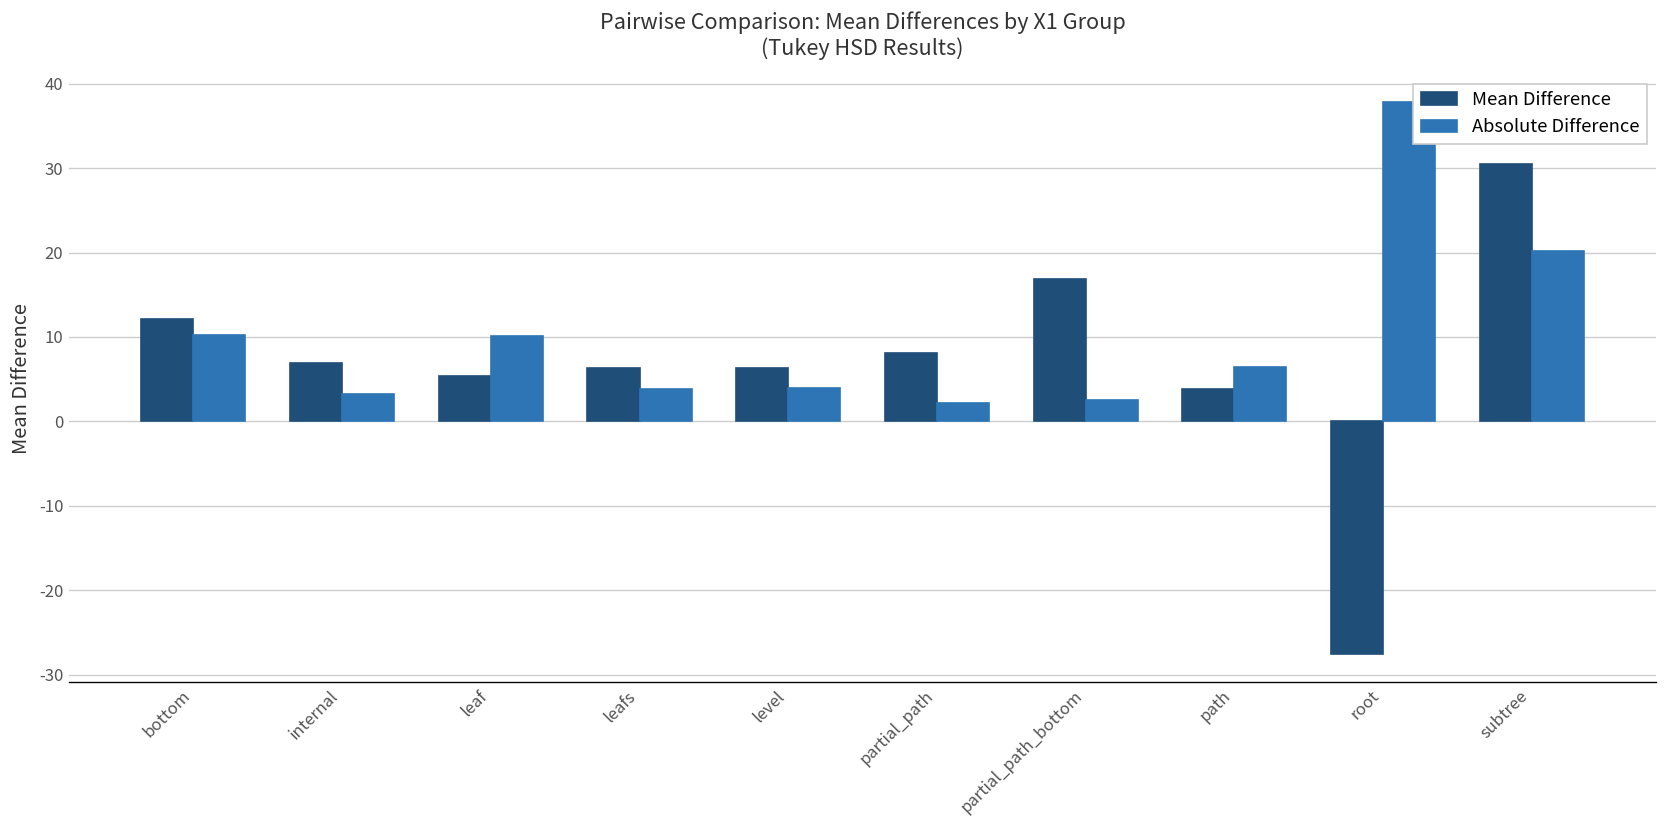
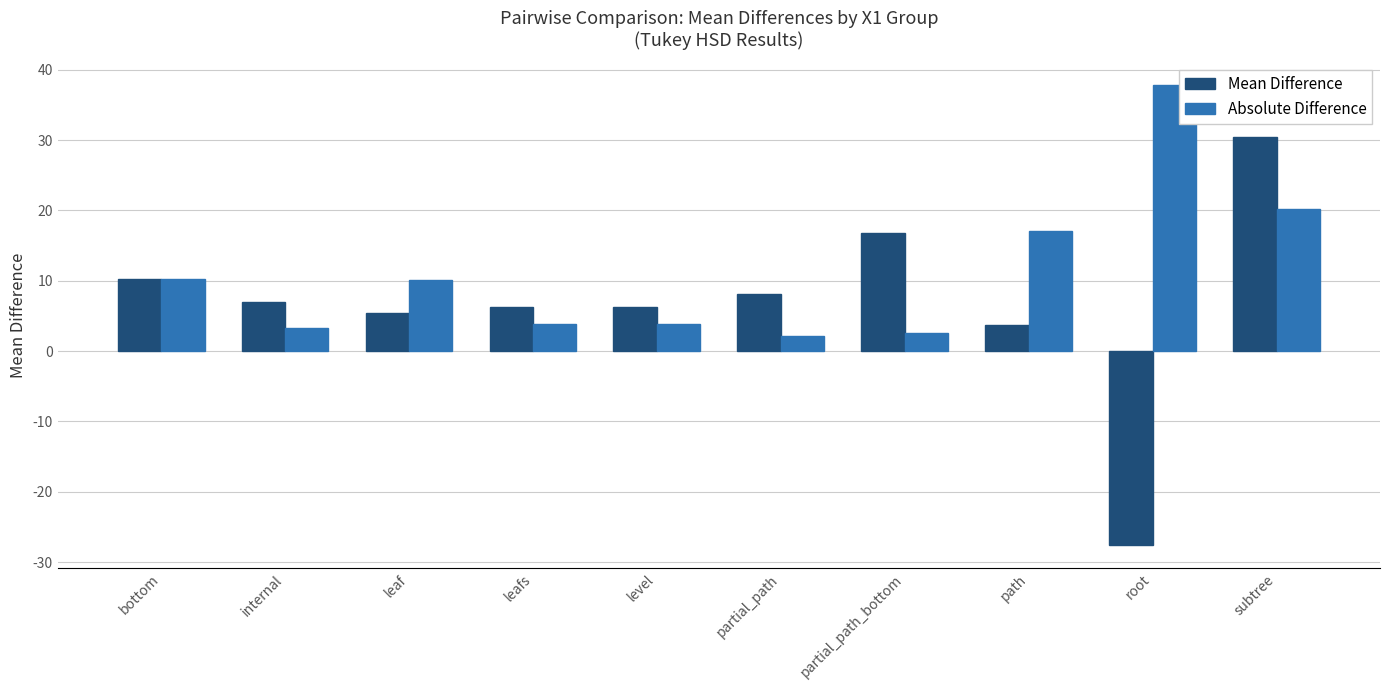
  {
    "Mean Difference": {
-     "bottom": 12,
+     "bottom": 10,
      "internal": 7,
      "leaf": 5,
      "leafs": 6,
      "level": 6,
      "partial_path": 8,
      "partial_path_bottom": 17,
      "path": 4,
      "root": -28,
      "subtree": 30
    },
    "Absolute Difference": {
      "bottom": 10,
      "internal": 3,
      "leaf": 10,
      "leafs": 4,
      "level": 4,
      "partial_path": 2,
      "partial_path_bottom": 3,
-     "path": 6,
+     "path": 17,
      "root": 38,
      "subtree": 20
    }
  }
